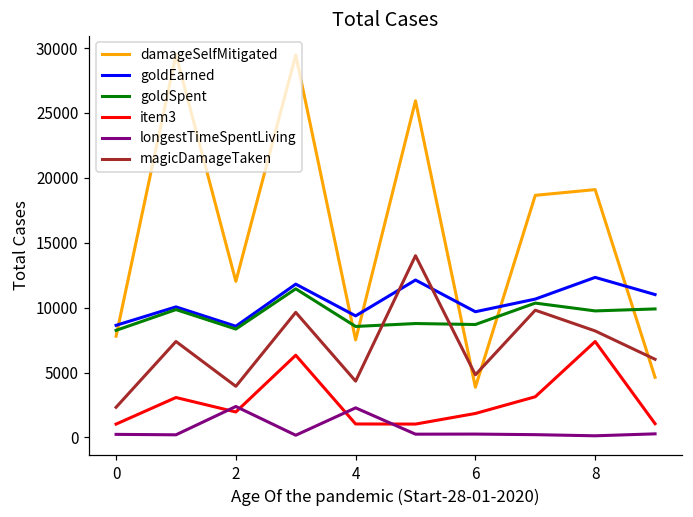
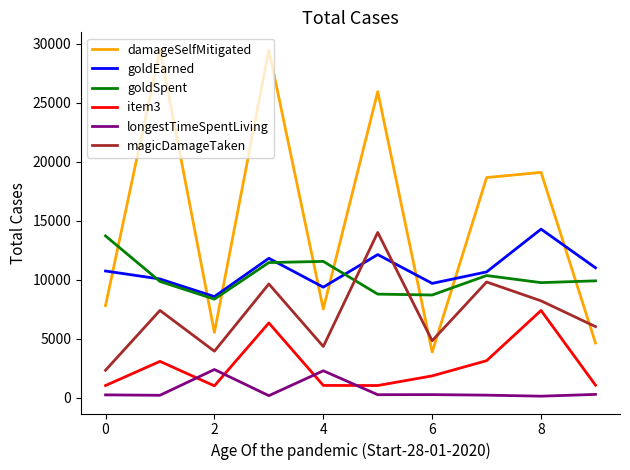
  {
    "damageSelfMitigated": {
      "0": 7800,
-     "2": 12000,
+     "2": 5500,
      "4": 7500,
      "6": 3900,
      "8": 19100
    },
    "goldEarned": {
-     "0": 8600,
+     "0": 10700,
      "4": 9400,
      "6": 9700,
-     "8": 12300
+     "8": 14300
    },
    "goldSpent": {
-     "0": 8300,
-     "4": 8600,
+     "0": 13700,
+     "4": 11500,
      "6": 8700,
      "8": 9700
    },
    "item3": {
      "0": 1000,
-     "2": 2000,
+     "2": 1000,
      "4": 1000,
      "6": 1800,
      "8": 7400
    },
    "longestTimeSpentLiving": {
      "0": 200,
      "2": 2400,
      "4": 2300,
      "6": 300,
      "8": 100
    },
    "magicDamageTaken": {
      "0": 2300,
      "2": 3900,
      "4": 4300,
      "6": 4800,
      "8": 8200
    }
  }
